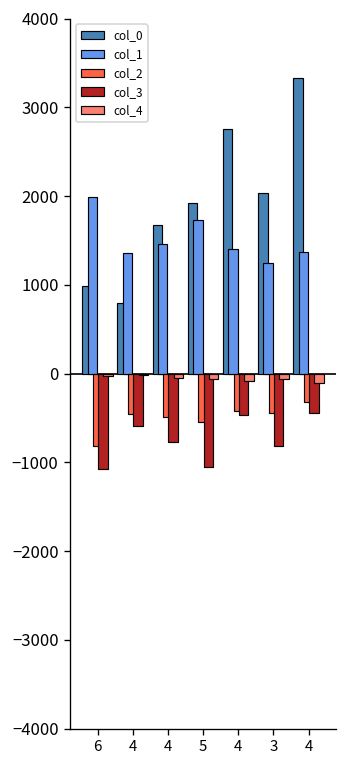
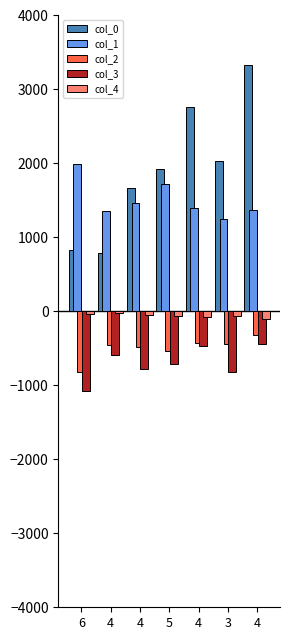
  {
    "col_0": {
-     "6": 1000,
+     "6": 800,
      "5": 1900,
      "3": 2000
    },
    "col_1": {
      "6": 2000,
      "5": 1700,
      "3": 1200
    },
    "col_3": {
      "6": -1100,
-     "5": -1000,
+     "5": -700,
      "3": -800
    }
  }
